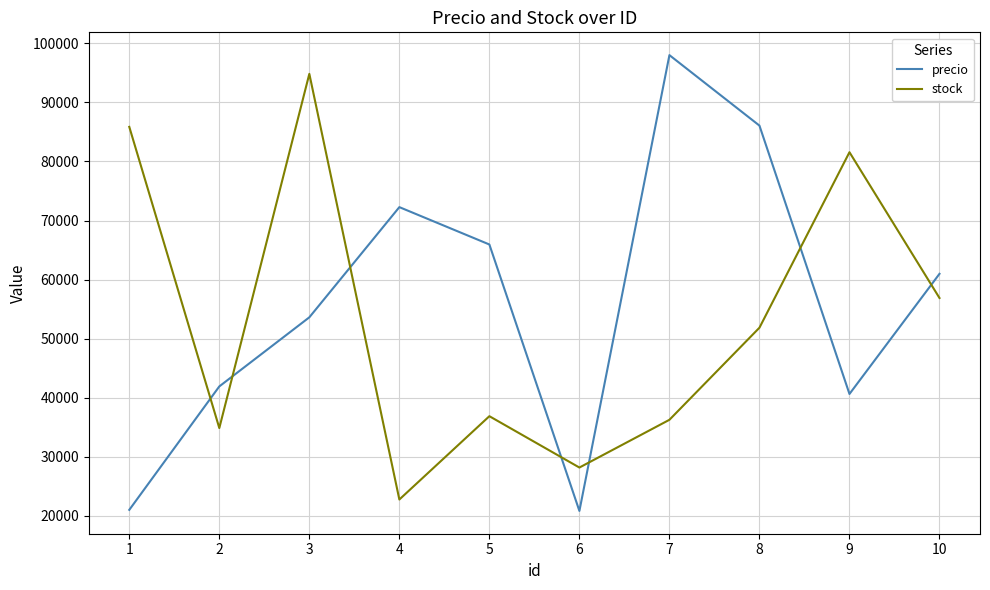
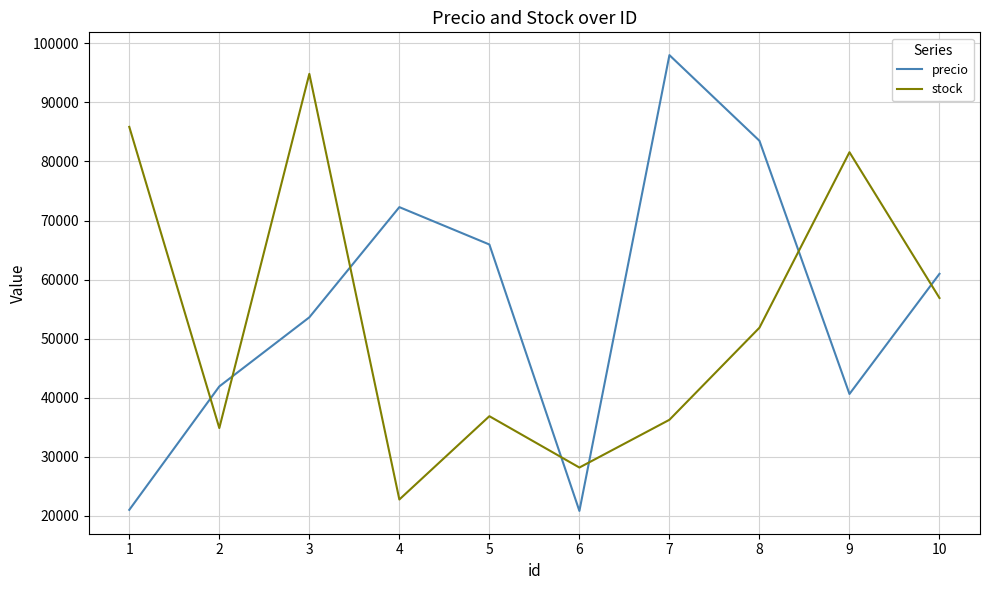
  {
    "precio": {
      "1": 21000,
      "2": 42000,
      "3": 54000,
      "4": 72000,
      "5": 66000,
      "6": 21000,
      "7": 98000,
-     "8": 86000,
+     "8": 84000,
      "9": 41000,
      "10": 61000
    },
    "stock": {
      "1": 86000,
      "2": 35000,
      "3": 95000,
      "4": 23000,
      "5": 37000,
      "6": 28000,
      "7": 36000,
      "8": 52000,
      "9": 82000,
      "10": 57000
    }
  }
